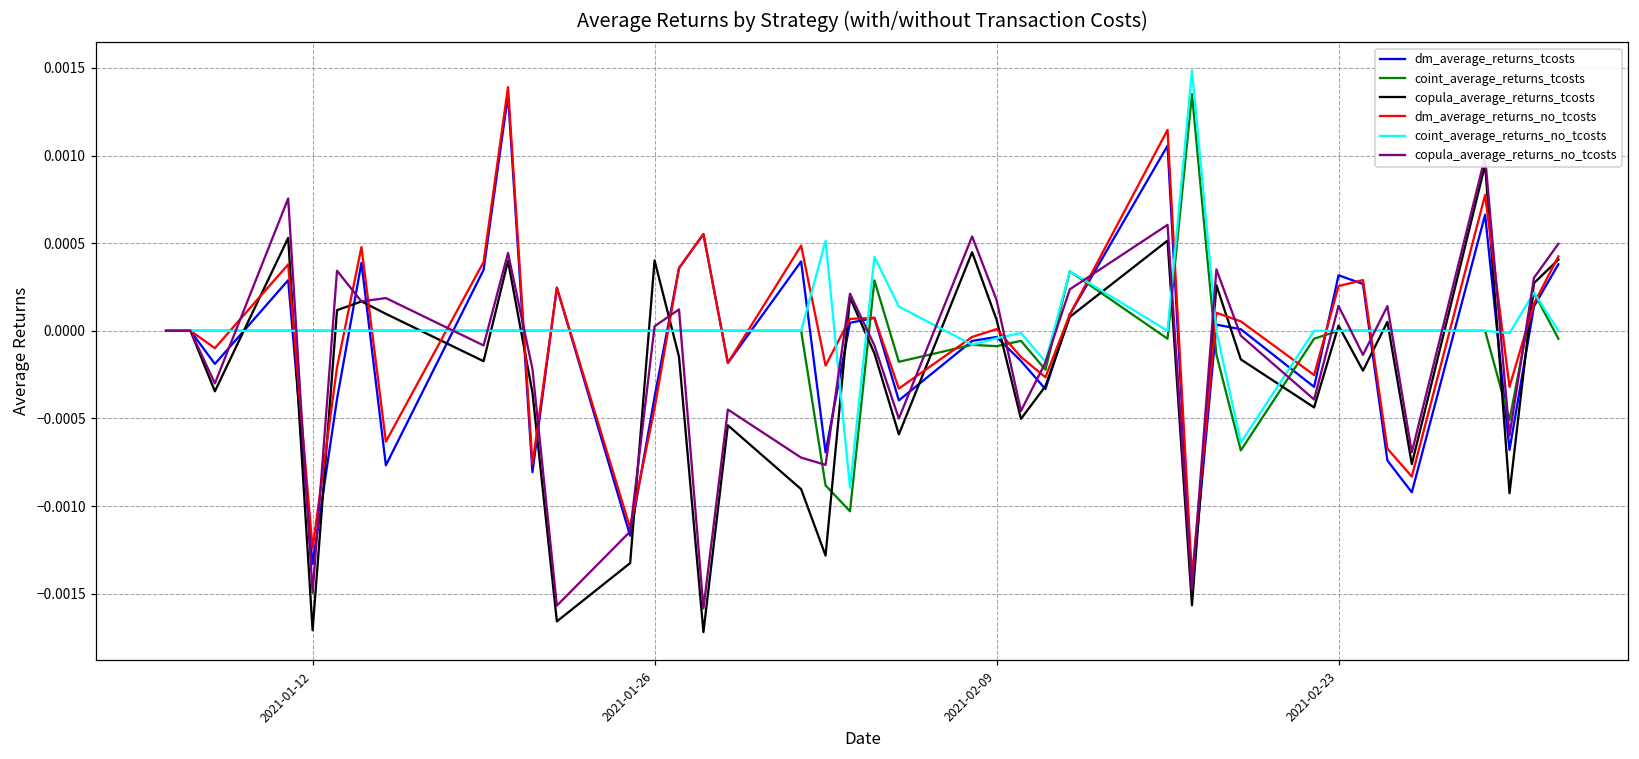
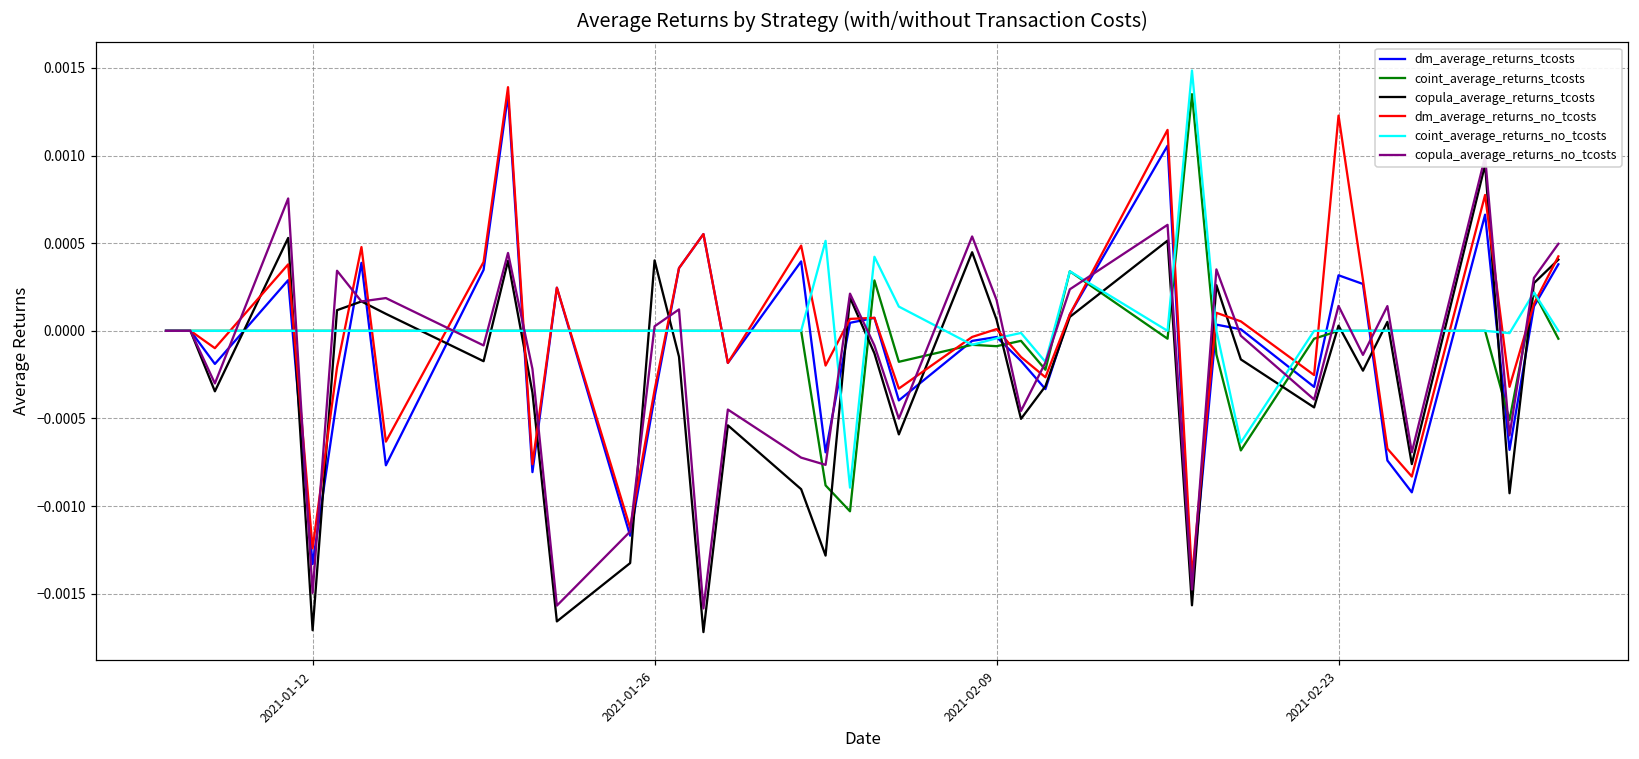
  {
    "dm_average_returns_tcosts": {
      "2021-01-12": -0.00133,
      "2021-01-26": -0.00038,
      "2021-02-23": 0.00032
    },
    "coint_average_returns_tcosts": {
      "2021-02-09": -0.00009
    },
    "copula_average_returns_tcosts": {
      "2021-01-12": -0.00171,
      "2021-01-26": 0.00040,
      "2021-02-09": 0.00006,
      "2021-02-23": 0.00003
    },
    "dm_average_returns_no_tcosts": {
      "2021-01-12": -0.00124,
-     "2021-01-26": -0.00044,
+     "2021-01-26": -0.00034,
      "2021-02-09": 0.00001,
-     "2021-02-23": 0.00026
+     "2021-02-23": 0.00123
    },
    "copula_average_returns_no_tcosts": {
      "2021-01-12": -0.00150,
      "2021-01-26": 0.00003,
      "2021-02-09": 0.00018,
      "2021-02-23": 0.00014
    }
  }
